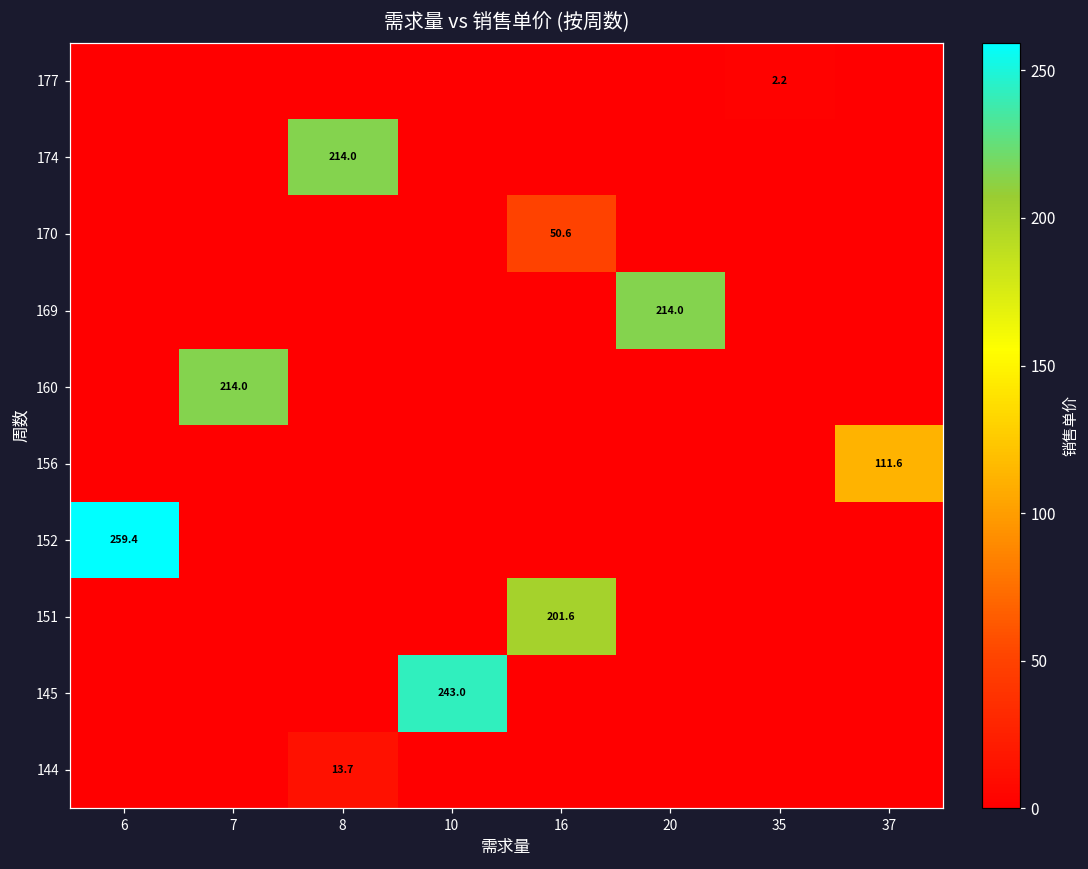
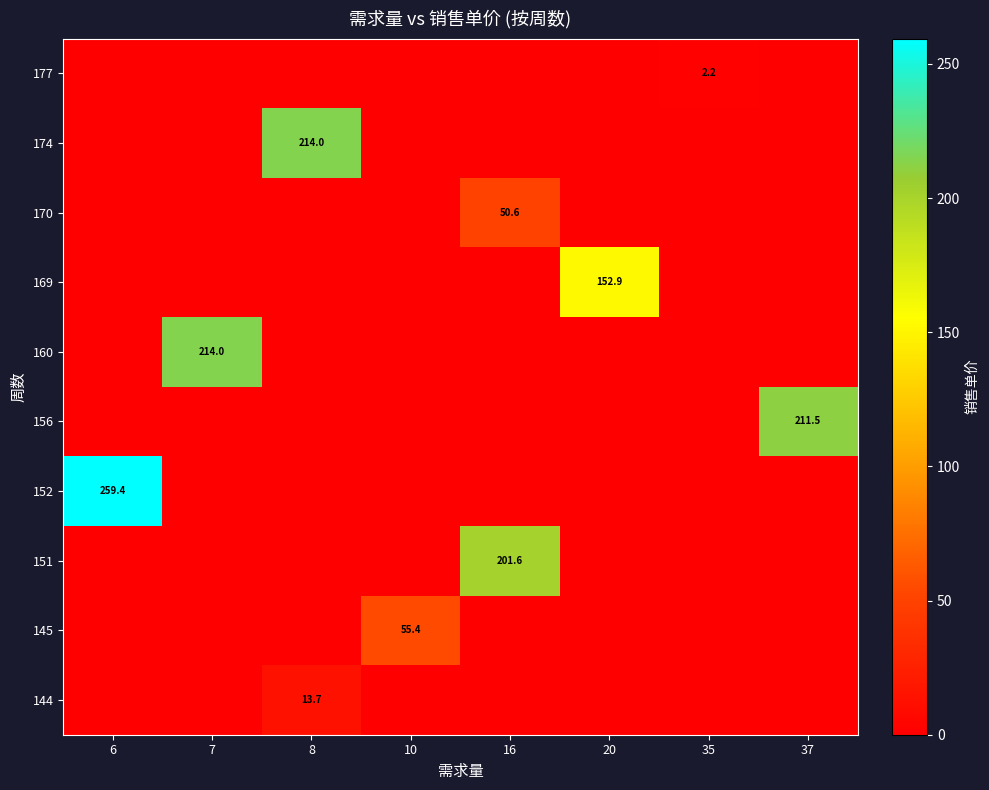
  {
    "177": {
      "35": 2.2
    },
    "174": {
      "8": 214.0
    },
    "170": {
      "16": 50.6
    },
    "169": {
-     "20": 214.0
+     "20": 152.9
    },
    "160": {
      "7": 214.0
    },
    "156": {
-     "37": 111.6
+     "37": 211.5
    },
    "152": {
      "6": 259.4
    },
    "151": {
      "16": 201.6
    },
    "145": {
-     "10": 243.0
+     "10": 55.4
    },
    "144": {
      "8": 13.7
    }
  }
